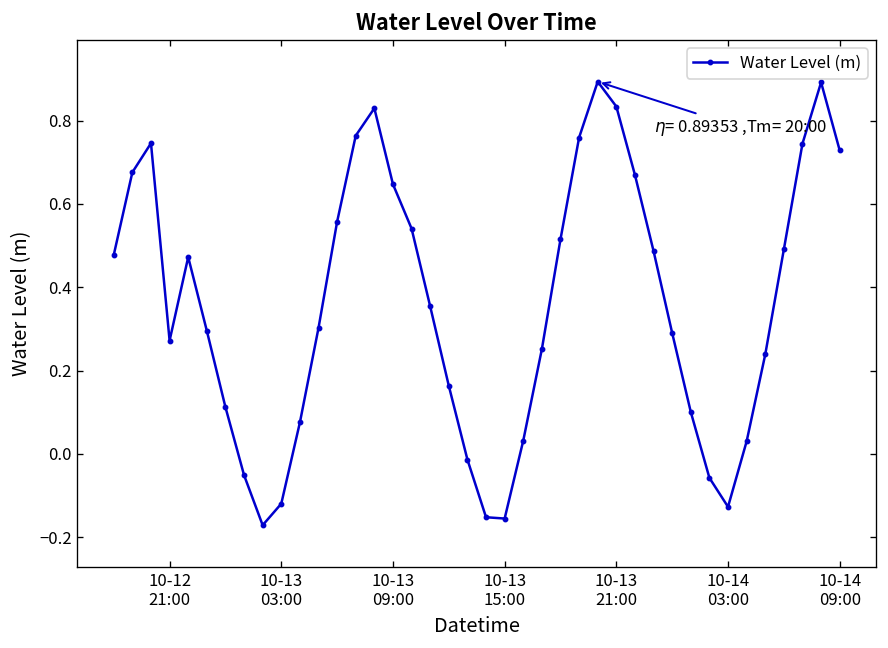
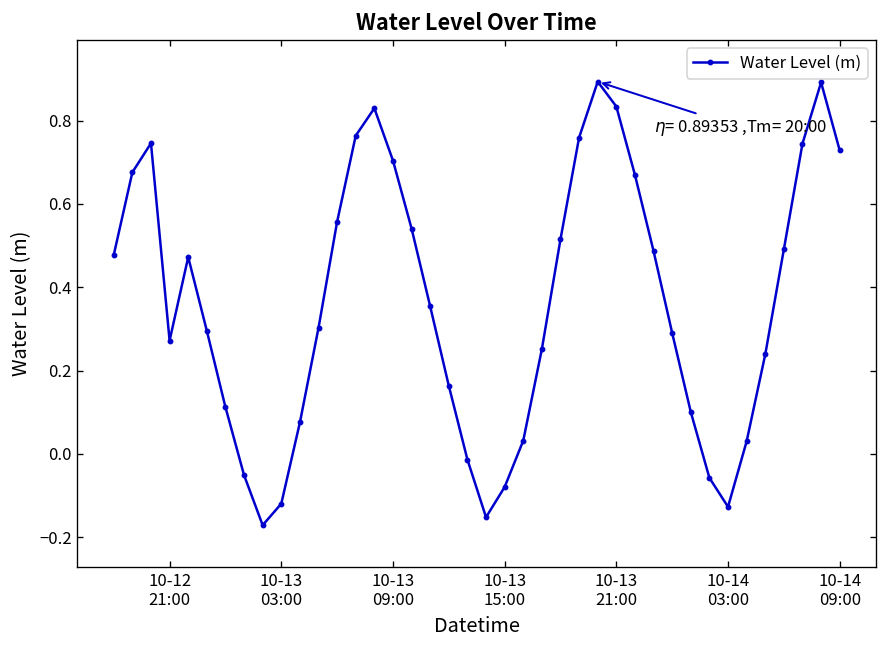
  {
    "10-12 21:00": 0.27,
    "10-13 03:00": -0.12,
-   "10-13 09:00": 0.65,
-   "10-13 15:00": -0.15,
+   "10-13 09:00": 0.70,
+   "10-13 15:00": -0.08,
    "10-13 21:00": 0.83,
    "10-14 03:00": -0.13,
    "10-14 09:00": 0.73
  }
